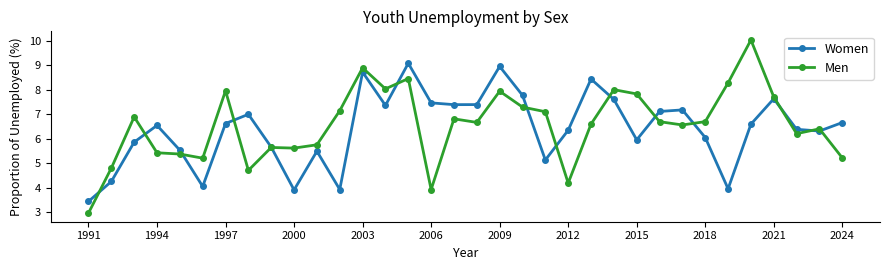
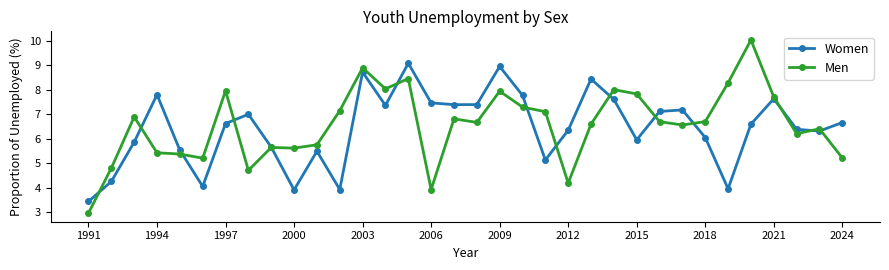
  {
    "Women": {
      "1991": 3.4,
-     "1994": 6.5,
+     "1994": 7.8,
      "1997": 6.6,
      "2000": 3.9,
      "2003": 8.7,
      "2006": 7.5,
      "2009": 9.0,
      "2012": 6.3,
      "2015": 6.0,
      "2018": 6.0,
      "2024": 6.7
    },
    "Men": {
      "1991": 3.0,
      "1994": 5.4,
      "1997": 8.0,
      "2000": 5.6,
      "2003": 8.9,
      "2006": 3.9,
      "2009": 7.9,
      "2012": 4.2,
      "2015": 7.8,
      "2018": 6.7,
      "2024": 5.2
    }
  }
